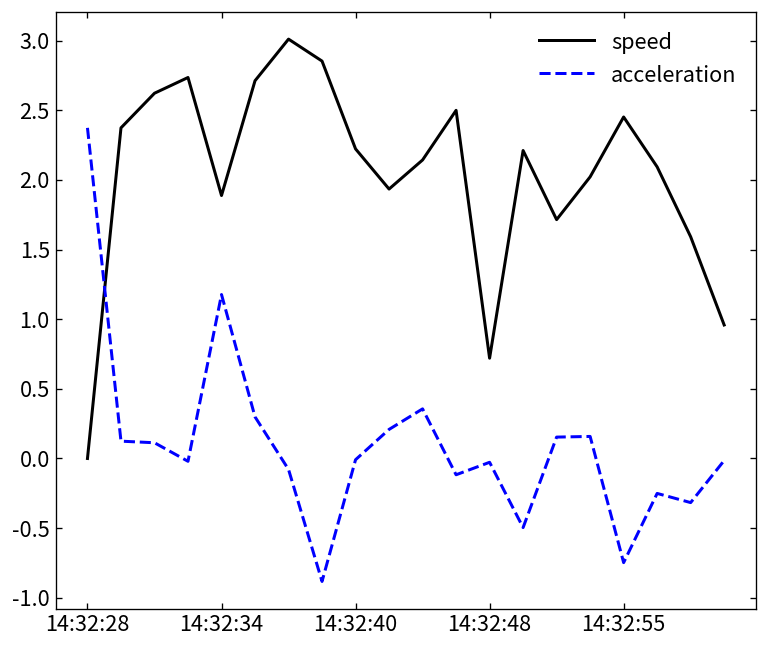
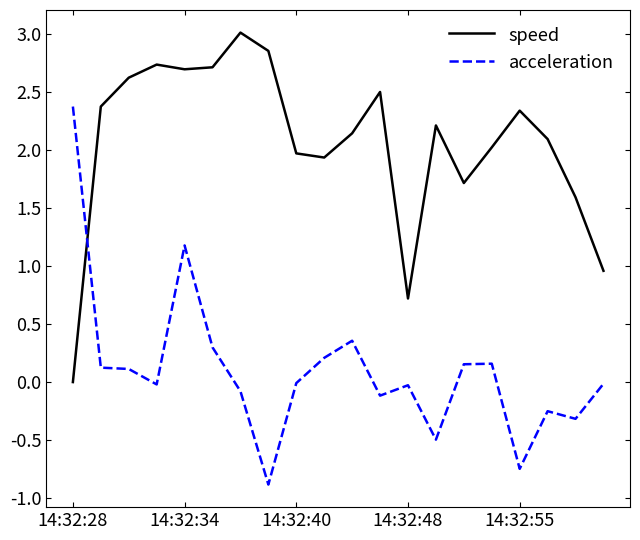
  {
    "speed": {
      "14:32:28": 0.00,
-     "14:32:34": 1.89,
-     "14:32:40": 2.22,
+     "14:32:34": 2.69,
+     "14:32:40": 1.97,
      "14:32:48": 0.72,
-     "14:32:55": 2.45
+     "14:32:55": 2.34
    },
    "acceleration": {
      "14:32:28": 2.37,
      "14:32:34": 1.18,
      "14:32:40": -0.01,
      "14:32:48": -0.03,
      "14:32:55": -0.75
    }
  }
